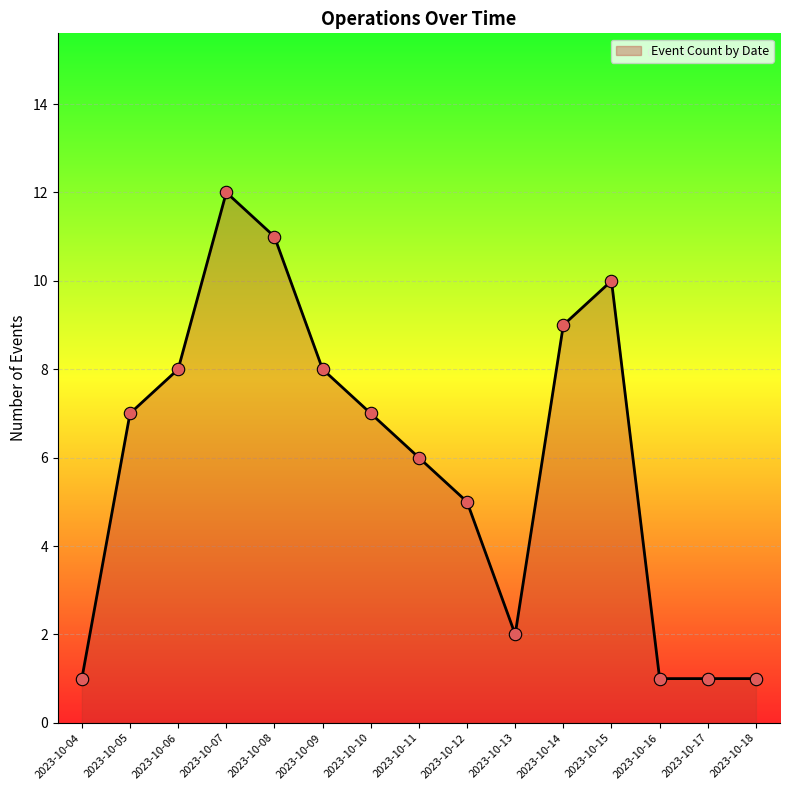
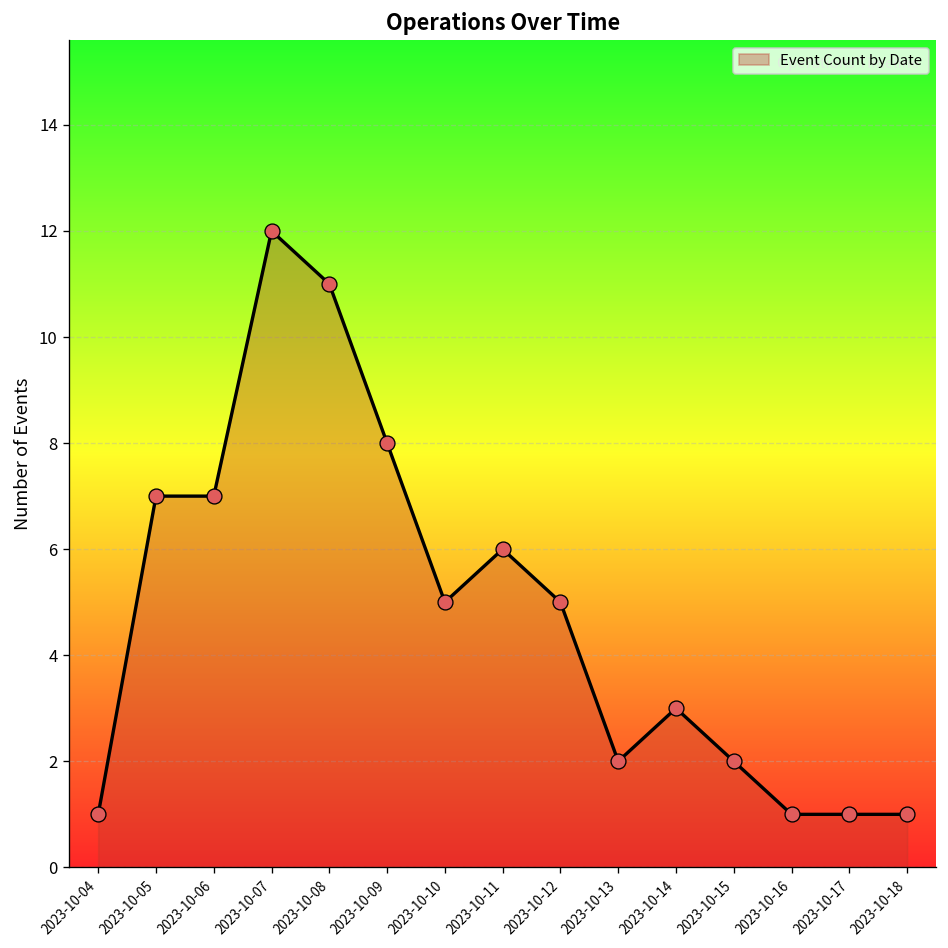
  {
    "2023-10-04": 1,
    "2023-10-05": 7,
-   "2023-10-06": 8,
+   "2023-10-06": 7,
    "2023-10-07": 12,
    "2023-10-08": 11,
    "2023-10-09": 8,
-   "2023-10-10": 7,
+   "2023-10-10": 5,
    "2023-10-11": 6,
    "2023-10-12": 5,
    "2023-10-13": 2,
-   "2023-10-14": 9,
-   "2023-10-15": 10,
+   "2023-10-14": 3,
+   "2023-10-15": 2,
    "2023-10-16": 1,
    "2023-10-17": 1,
    "2023-10-18": 1
  }
